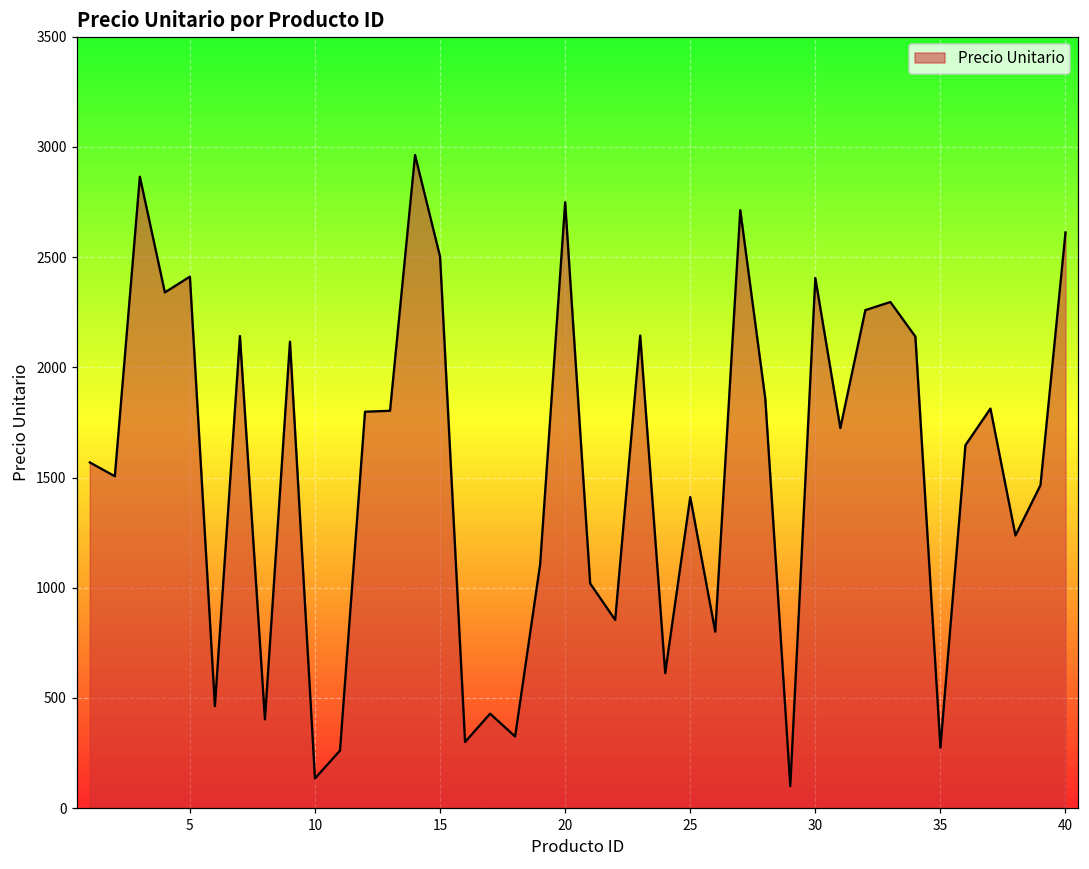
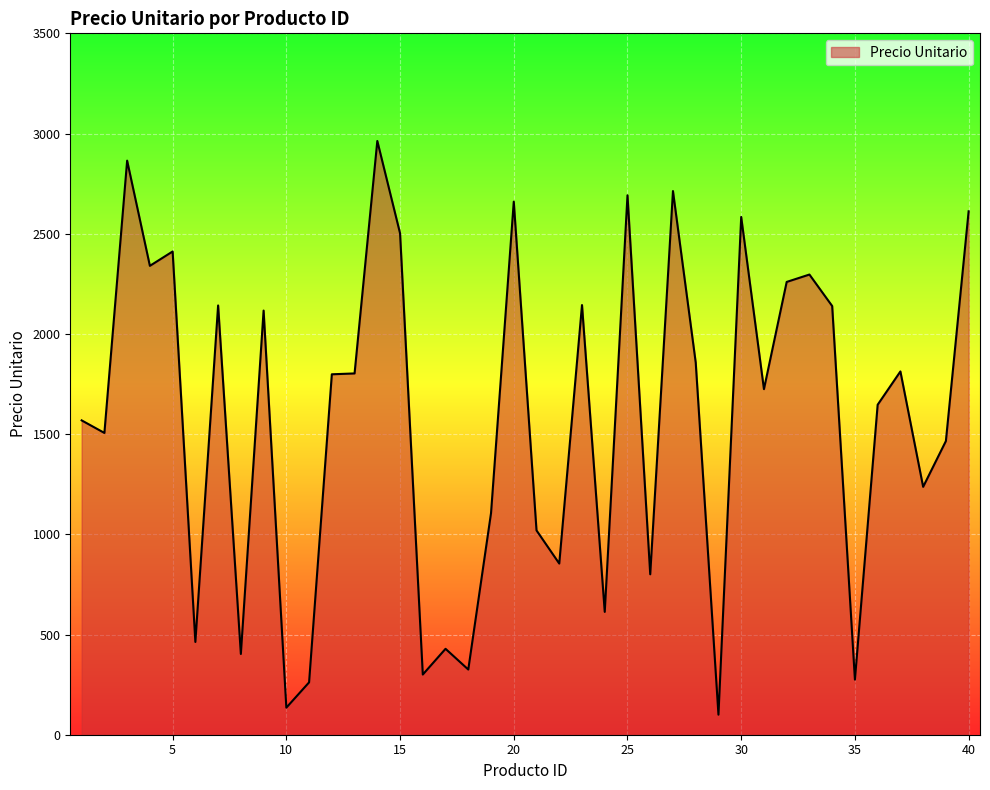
  {
    "5": 2410,
    "10": 140,
    "15": 2500,
-   "20": 2750,
-   "25": 1410,
-   "30": 2410,
+   "20": 2660,
+   "25": 2690,
+   "30": 2580,
    "35": 270,
    "40": 2610
  }
